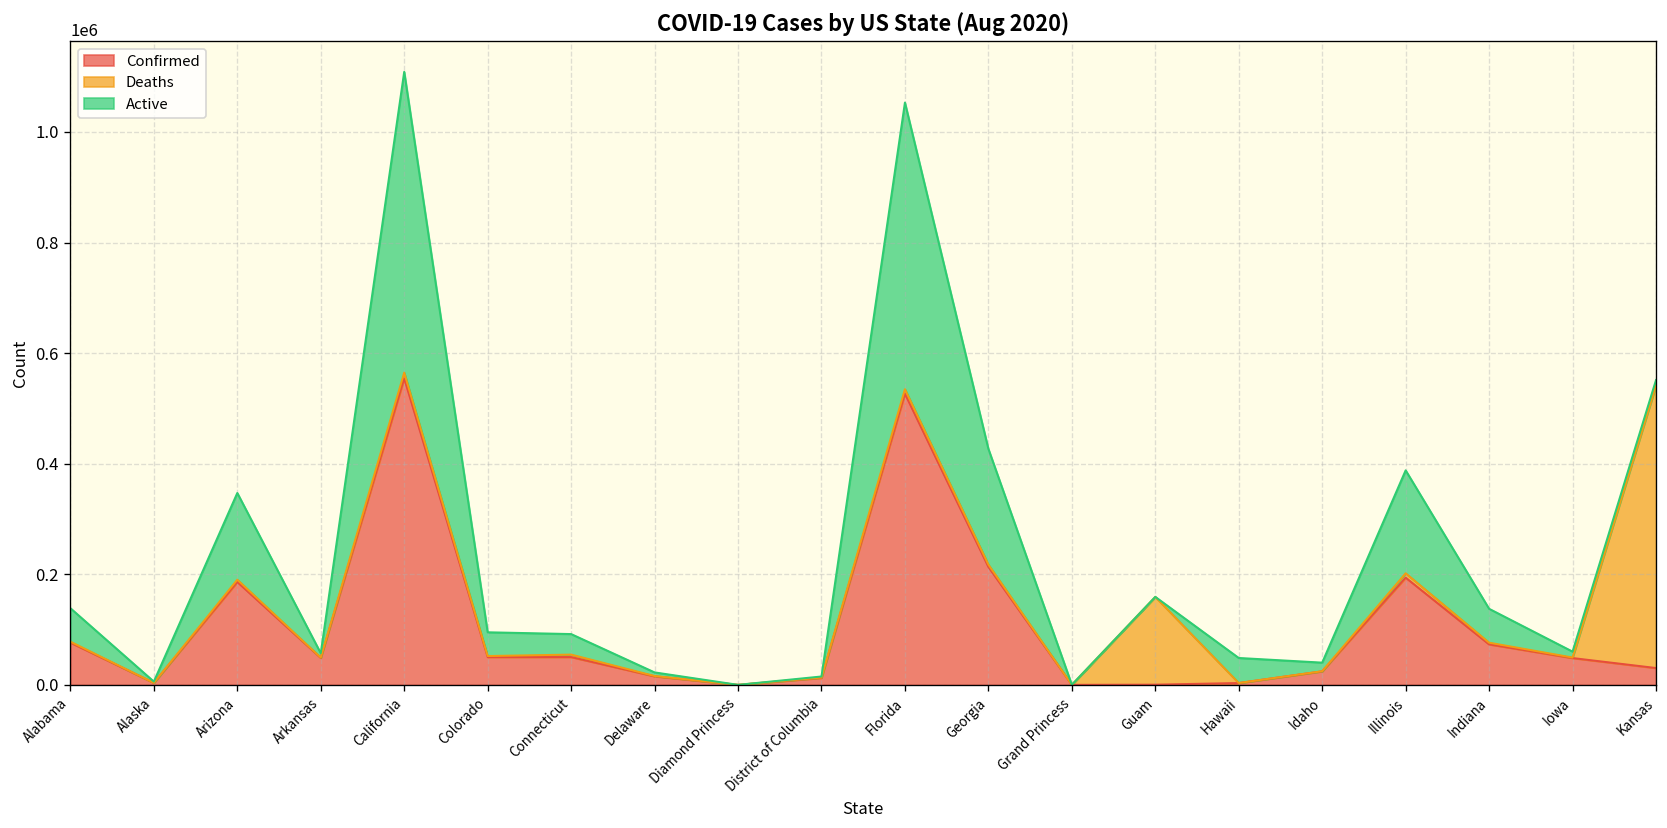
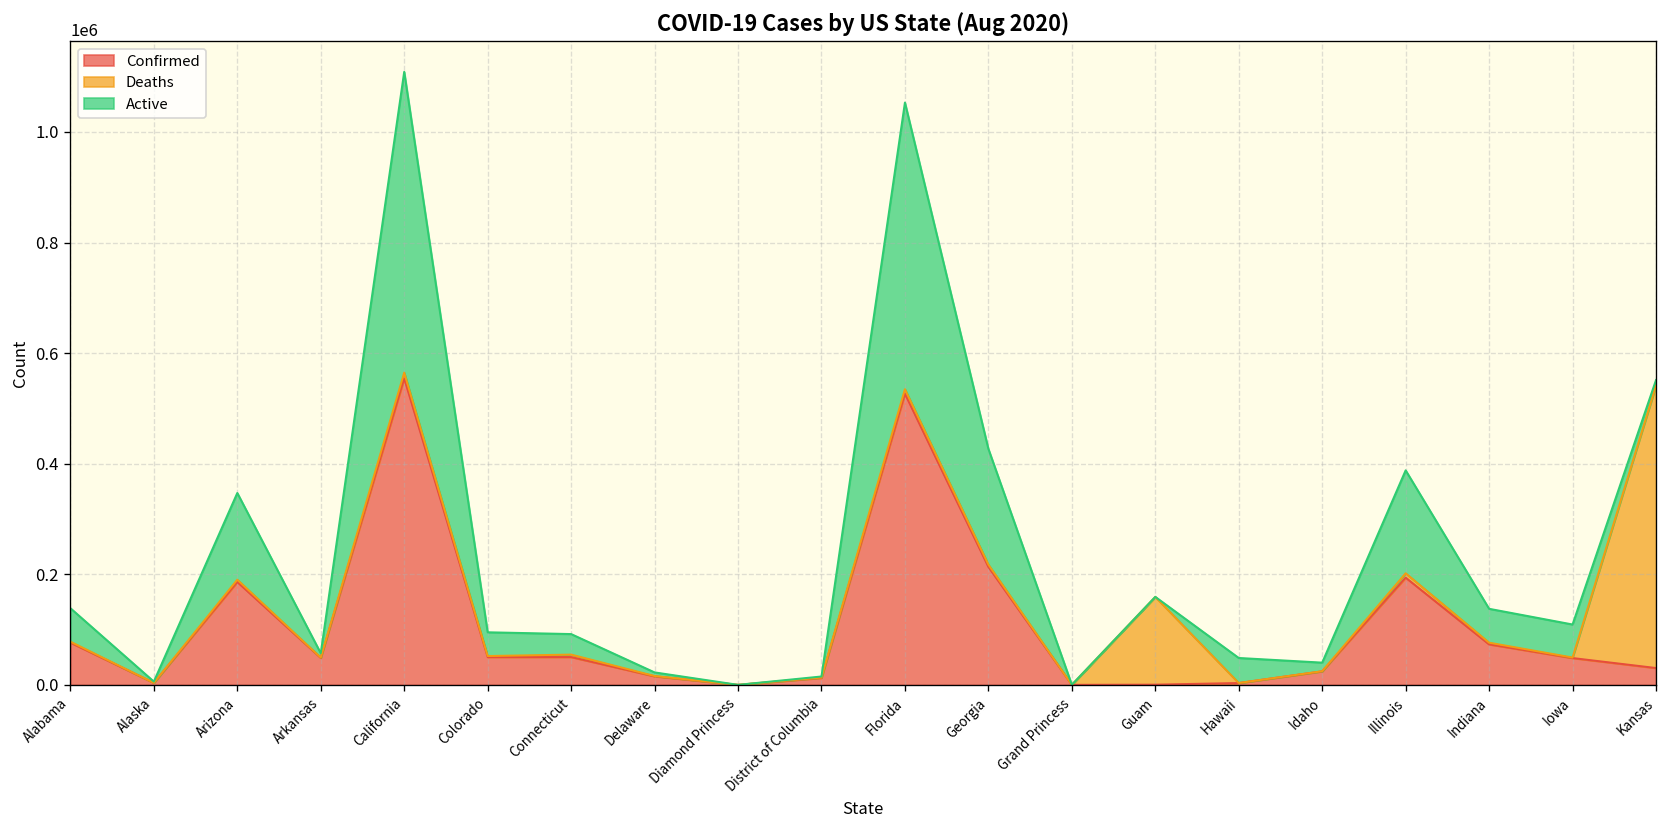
  {
    "Confirmed": {
      "California": 550000,
      "Florida": 530000,
      "Guam": 0,
      "Illinois": 190000,
      "Kansas": 30000
    },
    "Deaths": {
      "California": 10000,
      "Florida": 10000,
      "Illinois": 10000,
      "Kansas": 510000
    },
    "Active": {
      "Alabama": 60000,
      "Arizona": 160000,
      "Arkansas": 10000,
      "California": 540000,
      "Colorado": 40000,
      "Connecticut": 40000,
      "Delaware": 10000,
      "Florida": 520000,
      "Georgia": 210000,
      "Hawaii": 50000,
      "Idaho": 20000,
      "Illinois": 190000,
      "Indiana": 60000,
-     "Iowa": 10000,
+     "Iowa": 60000,
      "Kansas": 10000
    }
  }
